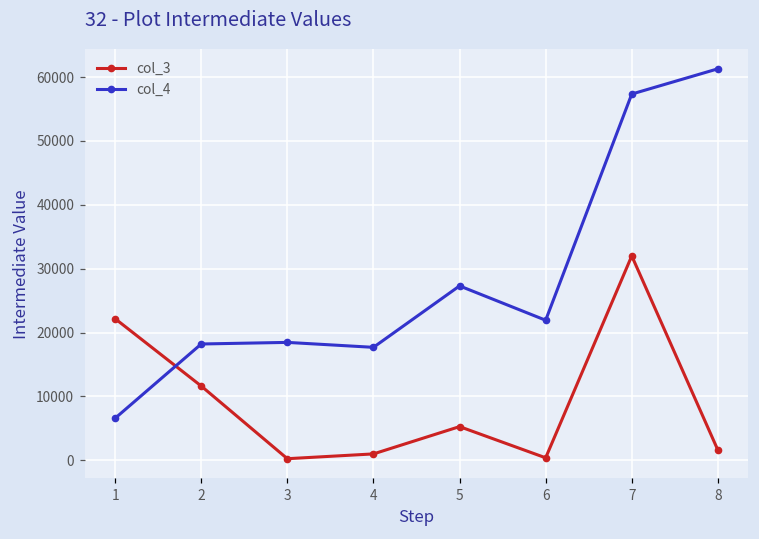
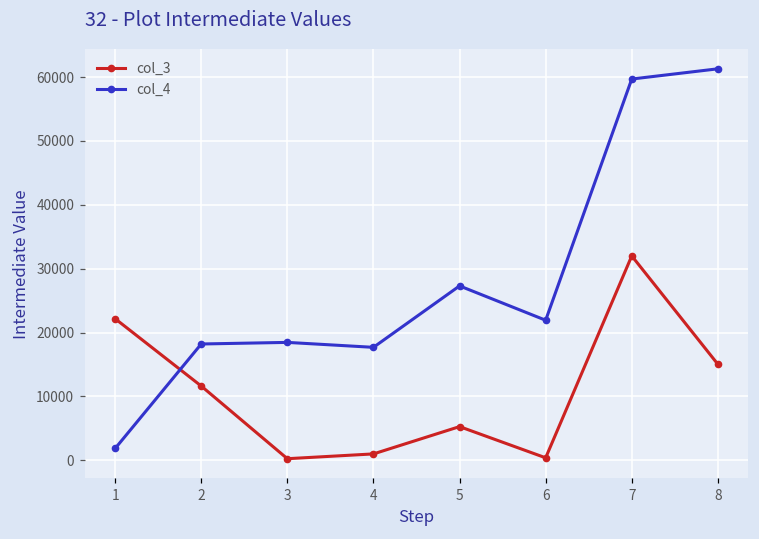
  {
    "col_3": {
      "1": 22000,
      "2": 12000,
      "3": 0,
      "4": 1000,
      "5": 5000,
      "6": 0,
      "7": 32000,
-     "8": 2000
+     "8": 15000
    },
    "col_4": {
-     "1": 7000,
+     "1": 2000,
      "2": 18000,
      "3": 18000,
      "4": 18000,
      "5": 27000,
      "6": 22000,
-     "7": 57000,
+     "7": 60000,
      "8": 61000
    }
  }
